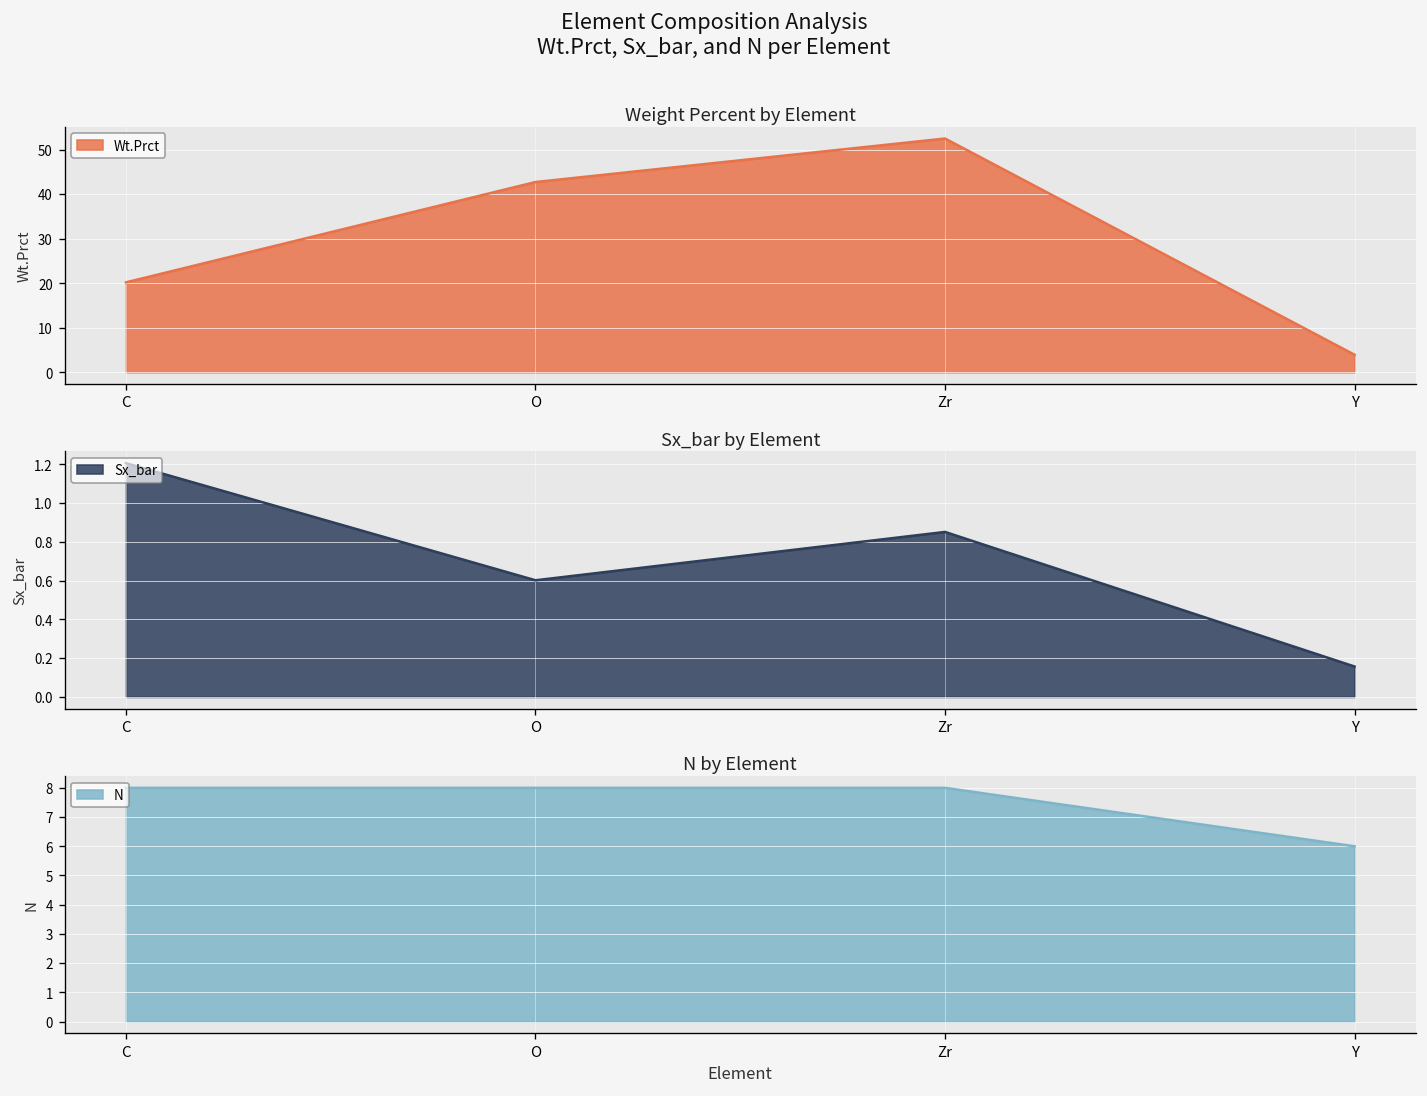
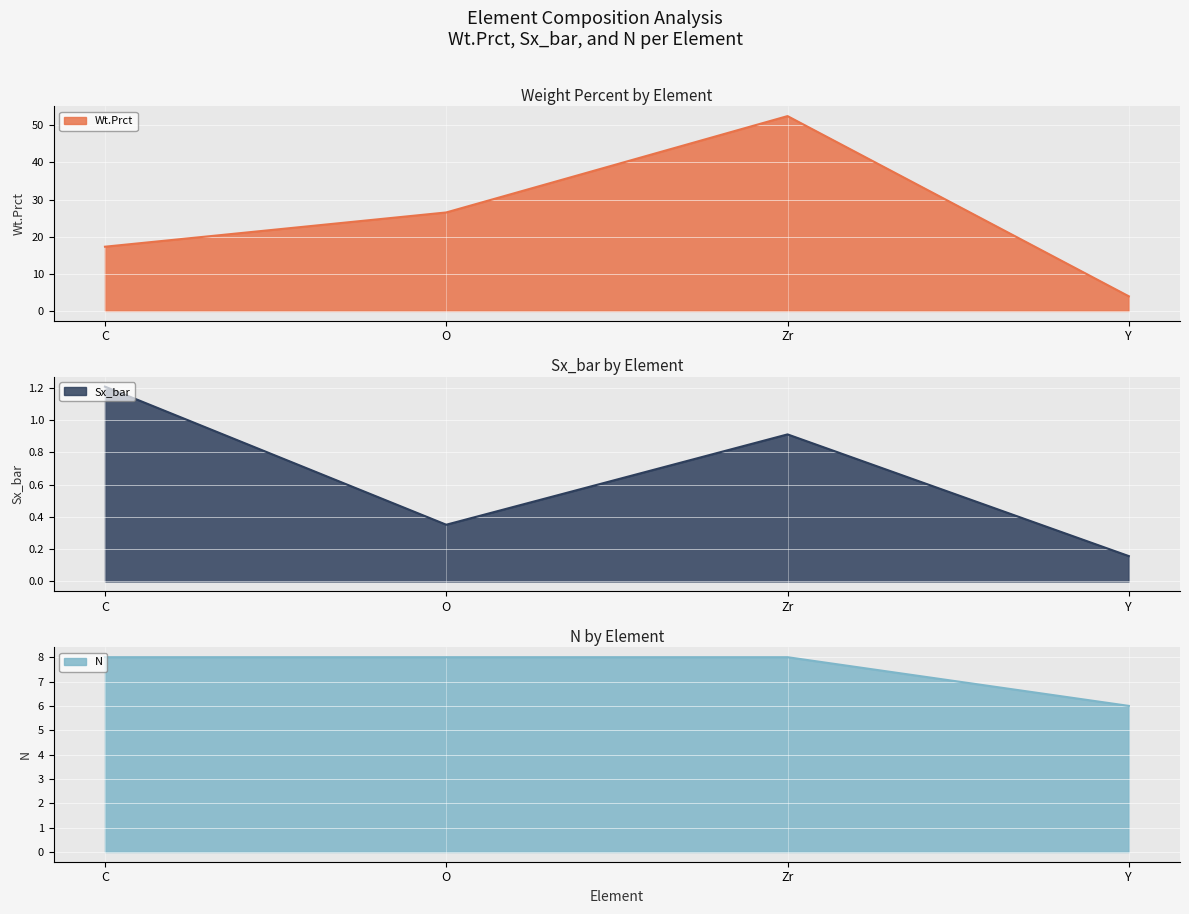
  {
    "Weight Percent by Element": {
-     "C": 20,
-     "O": 43,
+     "C": 17,
+     "O": 27,
      "Zr": 52,
      "Y": 4
    },
    "Sx_bar by Element": {
-     "O": 0.60,
-     "Zr": 0.85,
+     "O": 0.35,
+     "Zr": 0.91,
      "Y": 0.16
    },
    "N by Element": {
      "O": 8.0,
      "Zr": 8.0,
      "Y": 6.0
    }
  }
